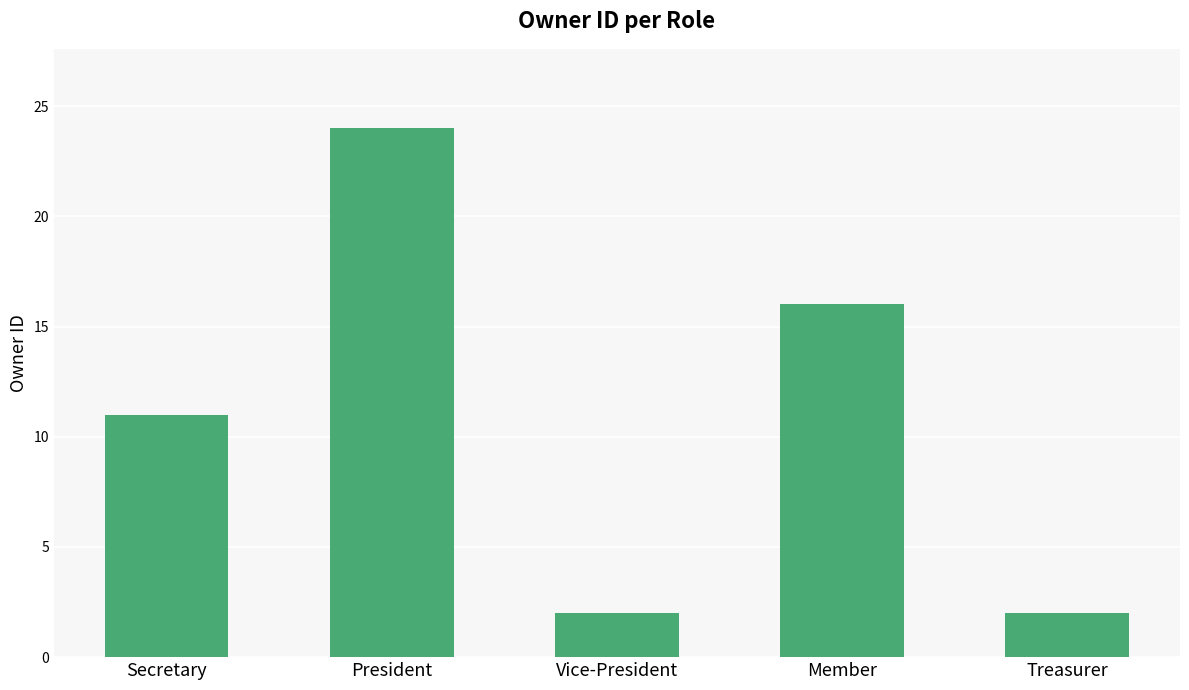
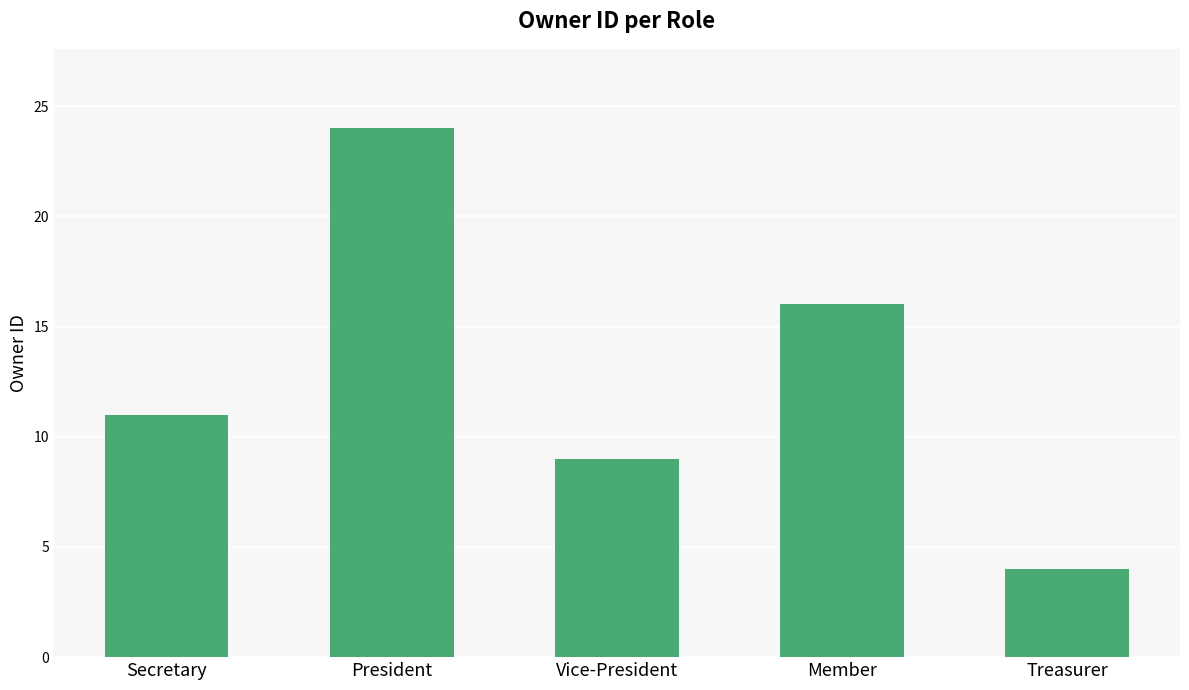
  {
    "Secretary": 11,
    "President": 24,
-   "Vice-President": 2,
+   "Vice-President": 9,
    "Member": 16,
-   "Treasurer": 2
+   "Treasurer": 4
  }
